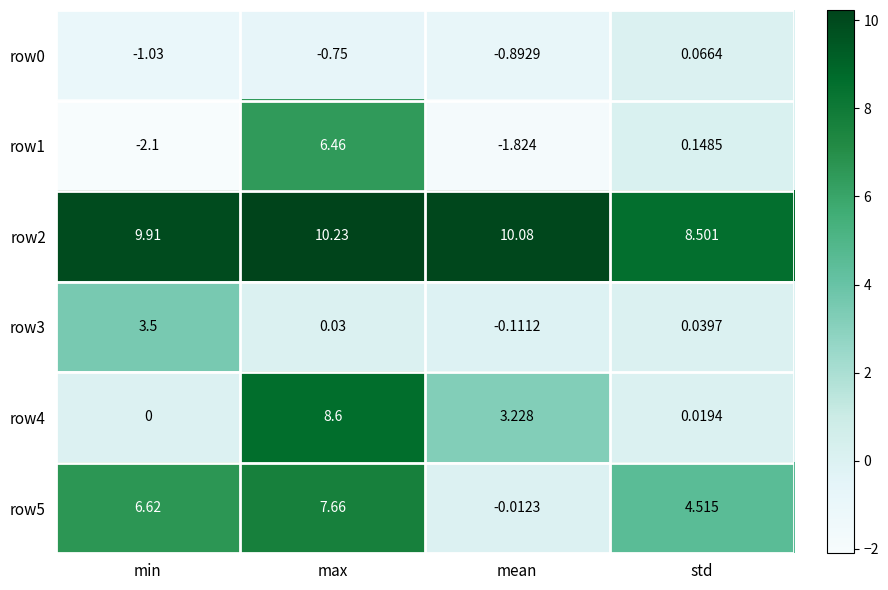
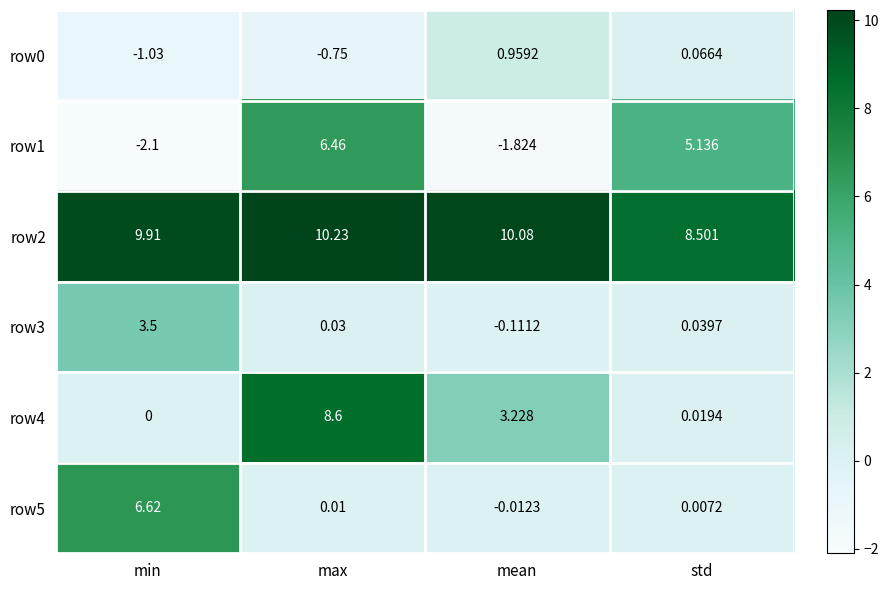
  {
    "row0": {
      "min": -1.03,
      "max": -0.75,
-     "mean": -0.8929,
+     "mean": 0.9592,
      "std": 0.0664
    },
    "row1": {
      "min": -2.1,
      "max": 6.46,
      "mean": -1.824,
-     "std": 0.1485
+     "std": 5.136
    },
    "row2": {
      "min": 9.91,
      "max": 10.23,
      "mean": 10.08,
      "std": 8.501
    },
    "row3": {
      "min": 3.5,
      "max": 0.03,
      "mean": -0.1112,
      "std": 0.0397
    },
    "row4": {
      "min": 0,
      "max": 8.6,
      "mean": 3.228,
      "std": 0.0194
    },
    "row5": {
      "min": 6.62,
-     "max": 7.66,
+     "max": 0.01,
      "mean": -0.0123,
-     "std": 4.515
+     "std": 0.0072
    }
  }
